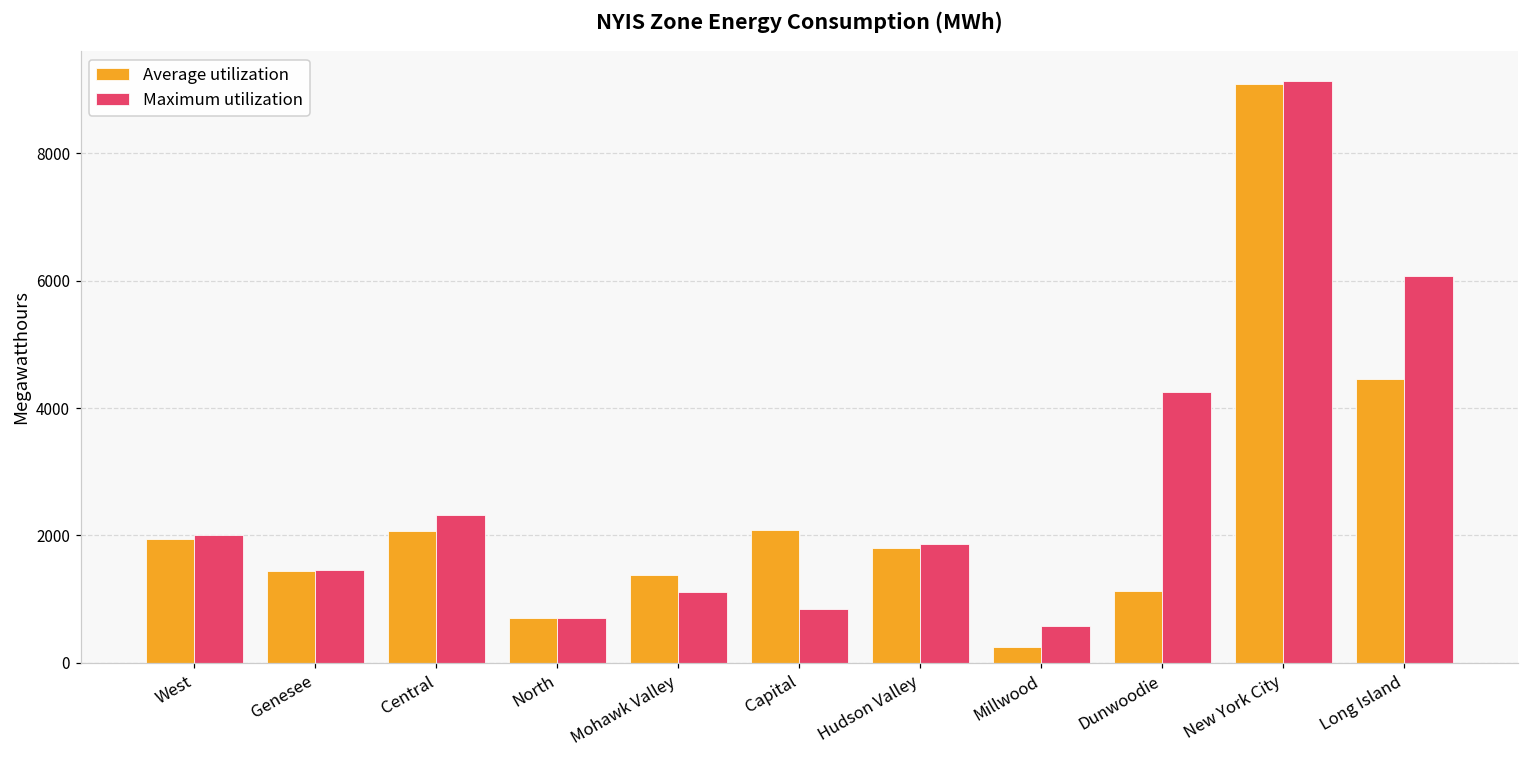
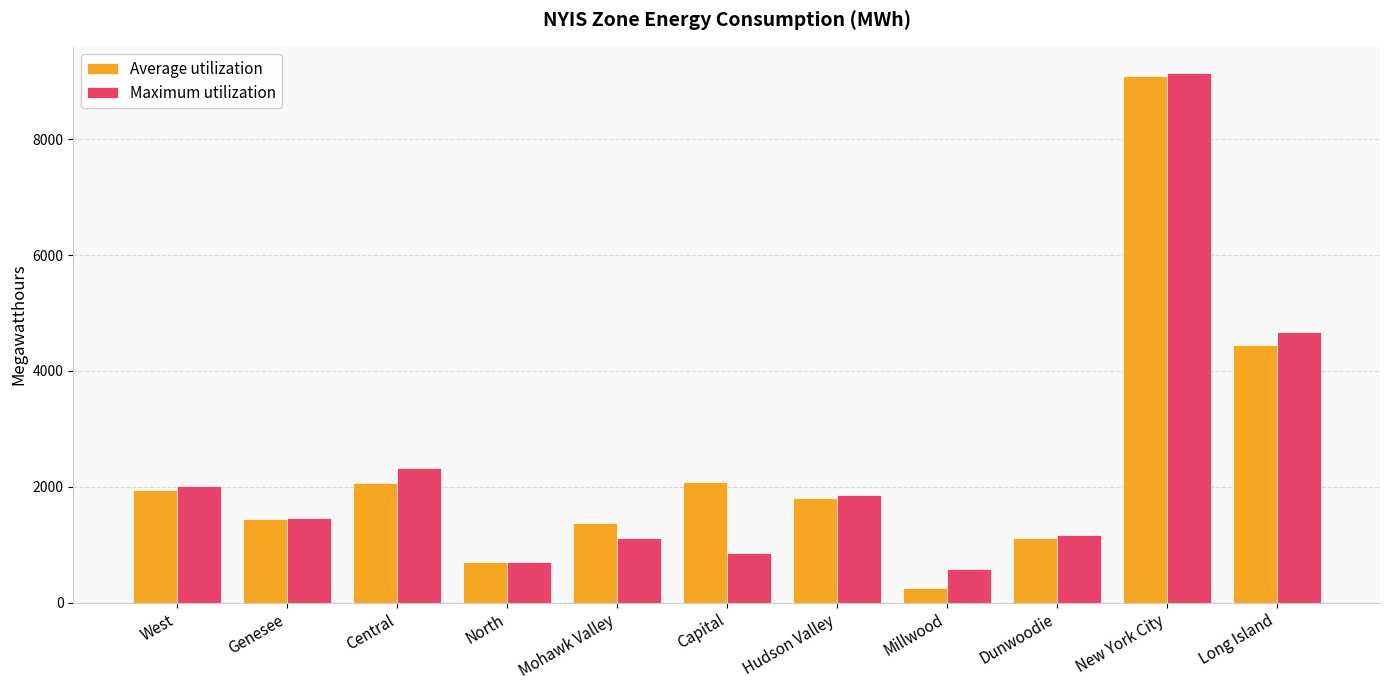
  {
    "Average utilization": {
      "West": 2000,
      "Genesee": 1400,
      "Central": 2100,
      "North": 700,
      "Mohawk Valley": 1400,
      "Capital": 2100,
      "Hudson Valley": 1800,
      "Millwood": 300,
      "Dunwoodie": 1100,
      "New York City": 9100,
      "Long Island": 4500
    },
    "Maximum utilization": {
      "West": 2000,
      "Genesee": 1500,
      "Central": 2300,
      "North": 700,
      "Mohawk Valley": 1100,
      "Capital": 800,
      "Hudson Valley": 1900,
      "Millwood": 600,
-     "Dunwoodie": 4300,
+     "Dunwoodie": 1200,
      "New York City": 9100,
-     "Long Island": 6100
+     "Long Island": 4700
    }
  }
